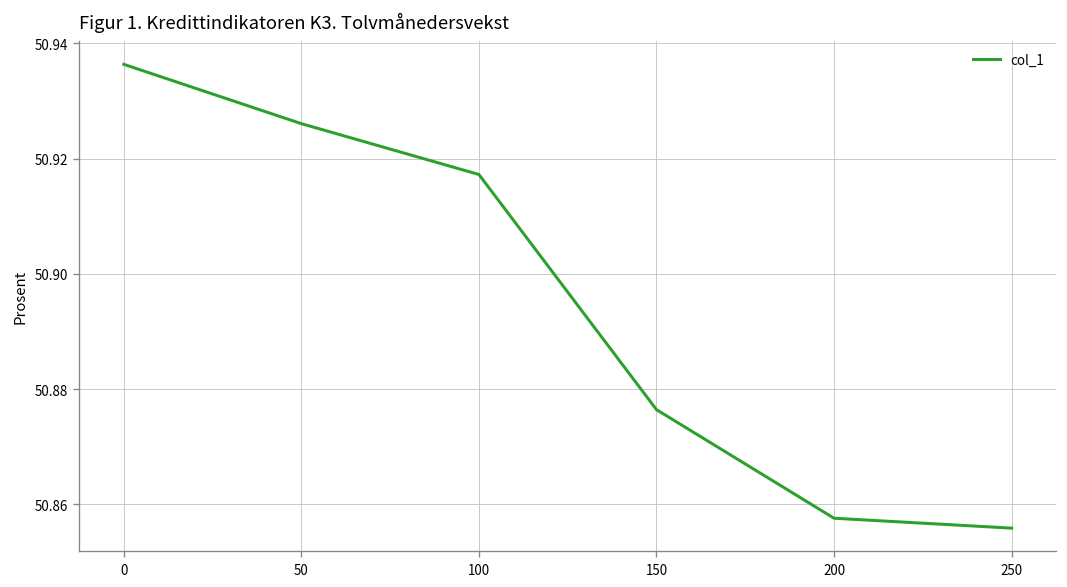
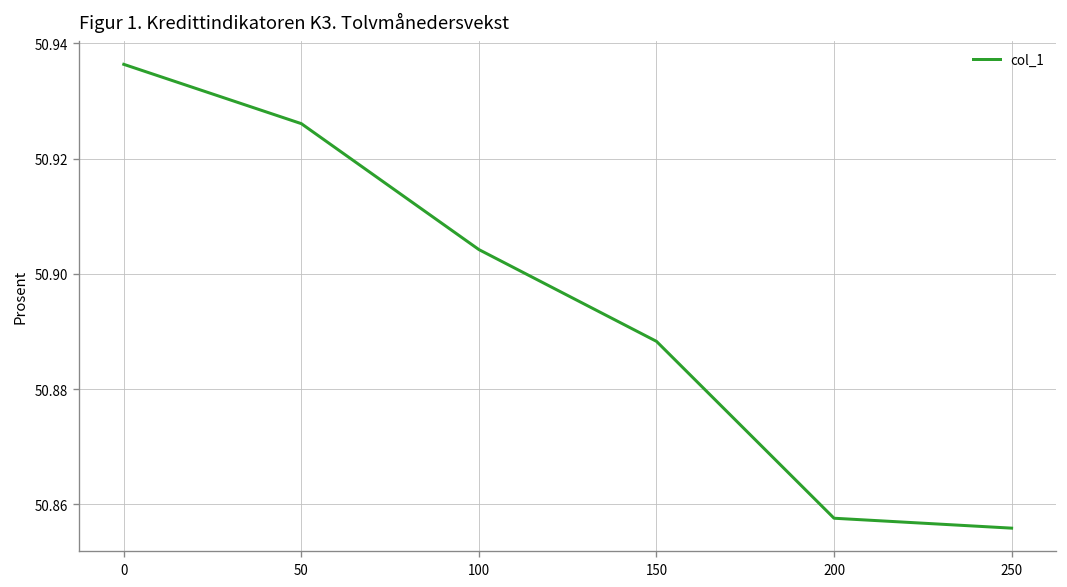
  {
    "0": 50.936,
    "50": 50.926,
-   "100": 50.917,
-   "150": 50.876,
+   "100": 50.904,
+   "150": 50.888,
    "200": 50.858,
    "250": 50.856
  }
